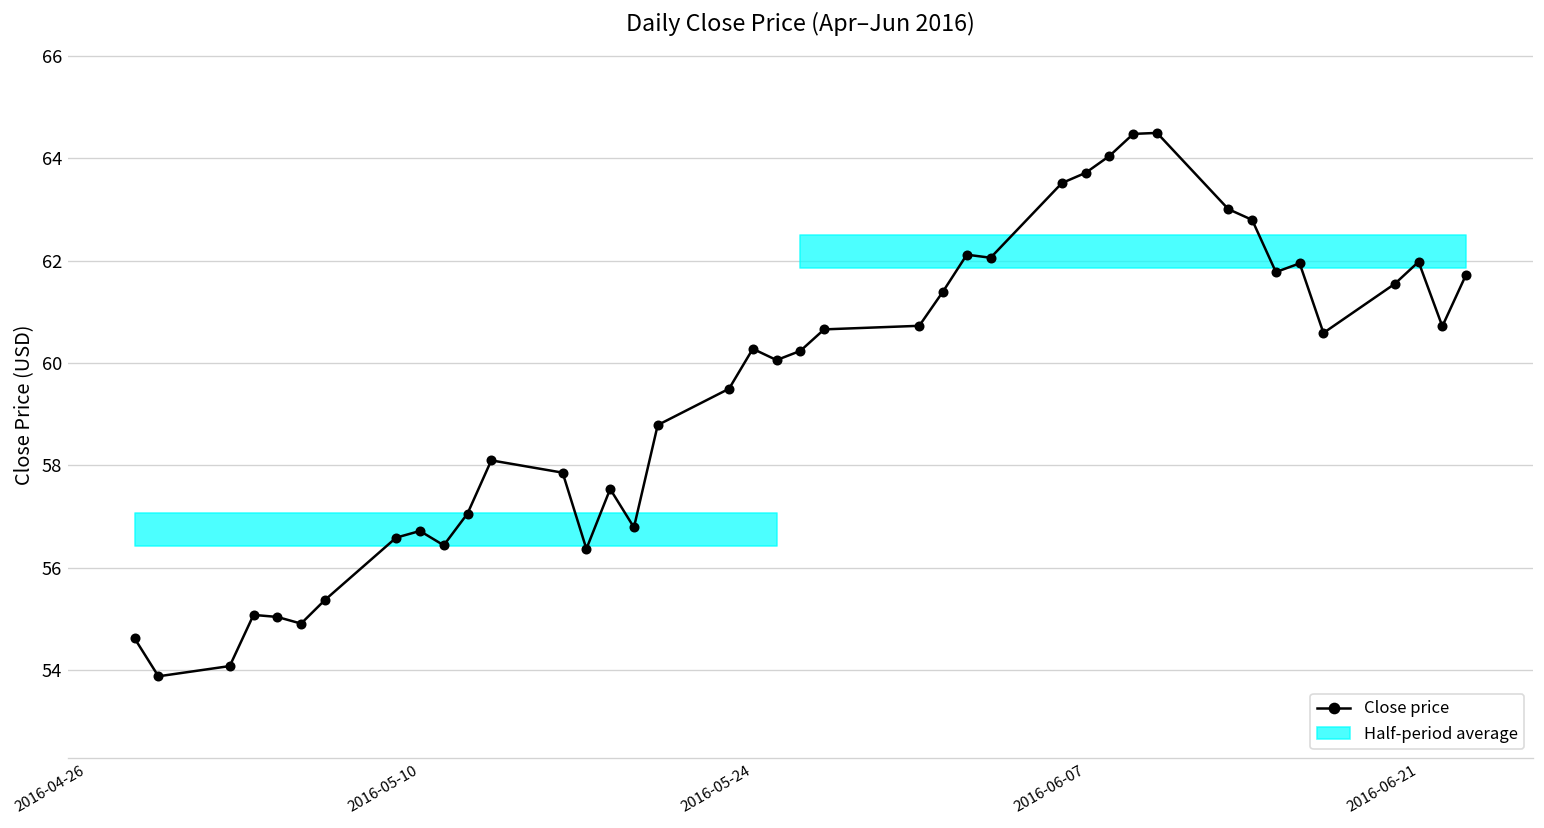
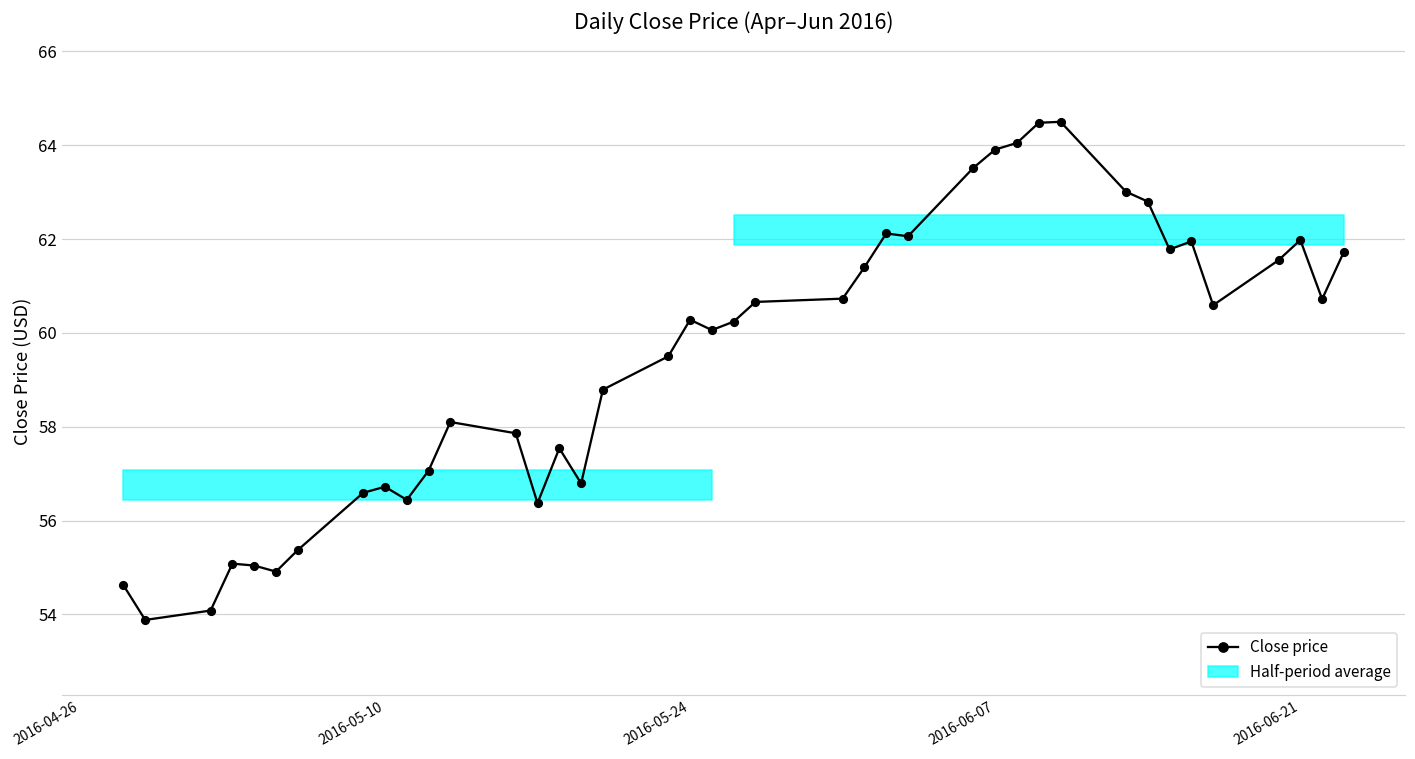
  {
    "Close price": {
      "2016-05-10": 56.7,
      "2016-05-24": 60.3,
-     "2016-06-07": 63.7,
+     "2016-06-07": 63.9,
      "2016-06-21": 62.0
    }
  }
